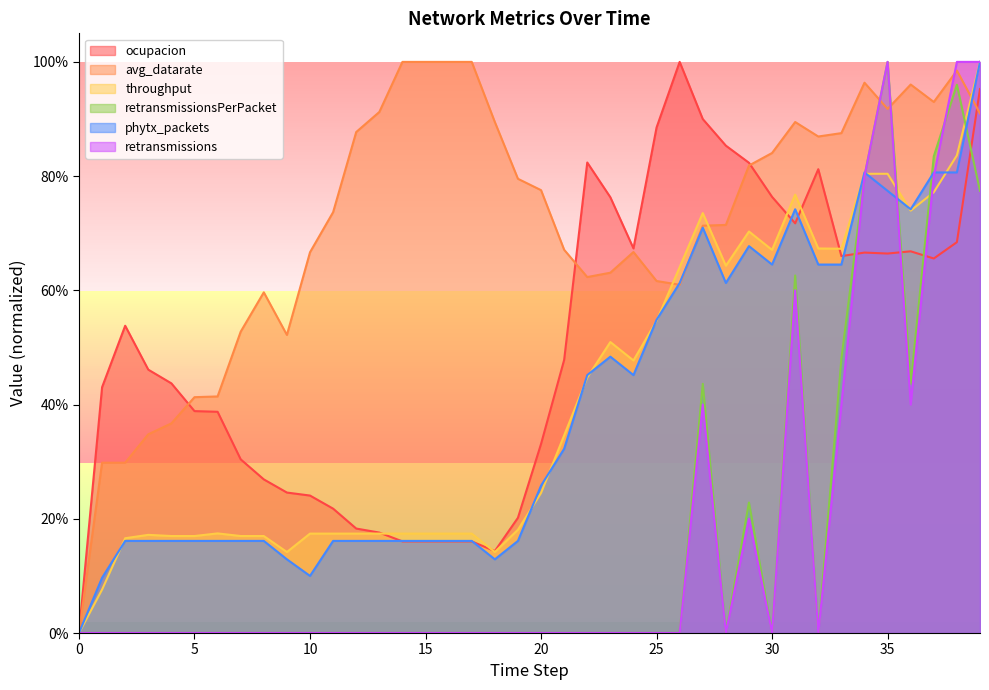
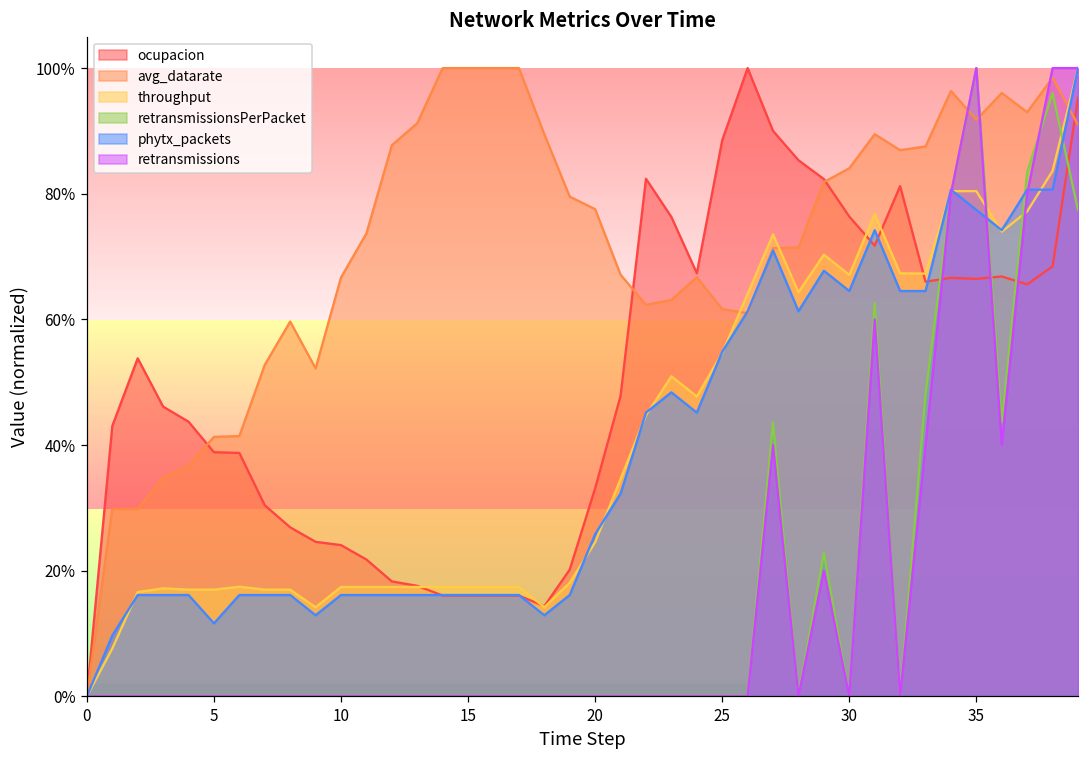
  {
    "phytx_packets": {
-     "5": "16%",
-     "10": "10%",
+     "5": "12%",
+     "10": "16%",
      "20": "26%",
      "30": "65%",
      "35": "77%"
    }
  }
